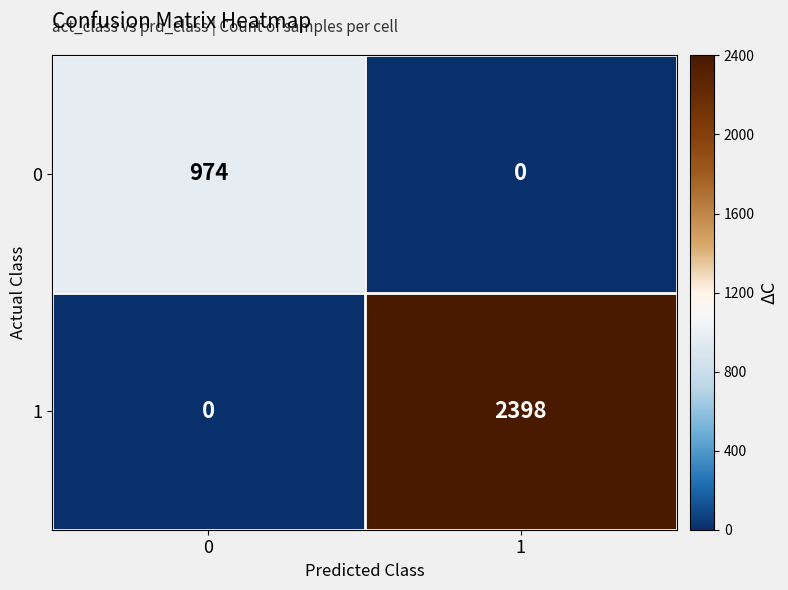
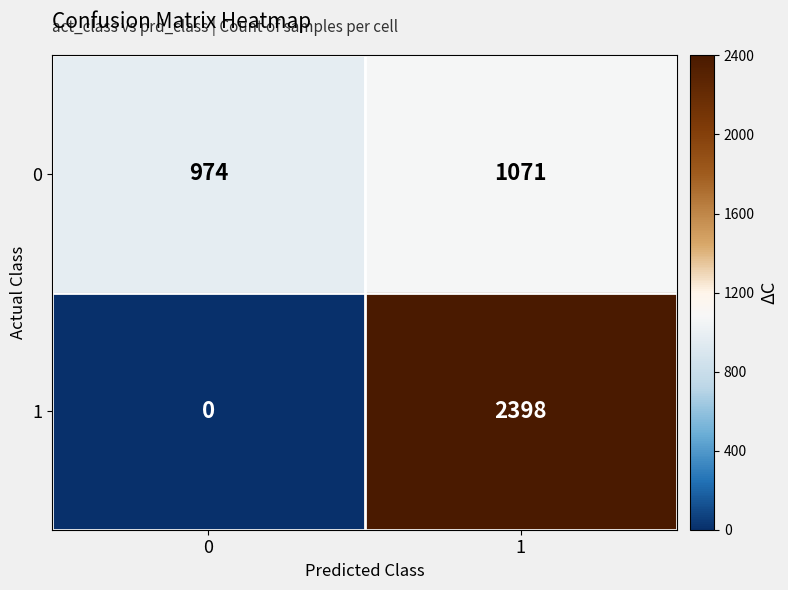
  {
    "0": {
      "0": 974,
-     "1": 0
+     "1": 1071
    },
    "1": {
      "0": 0,
      "1": 2398
    }
  }
